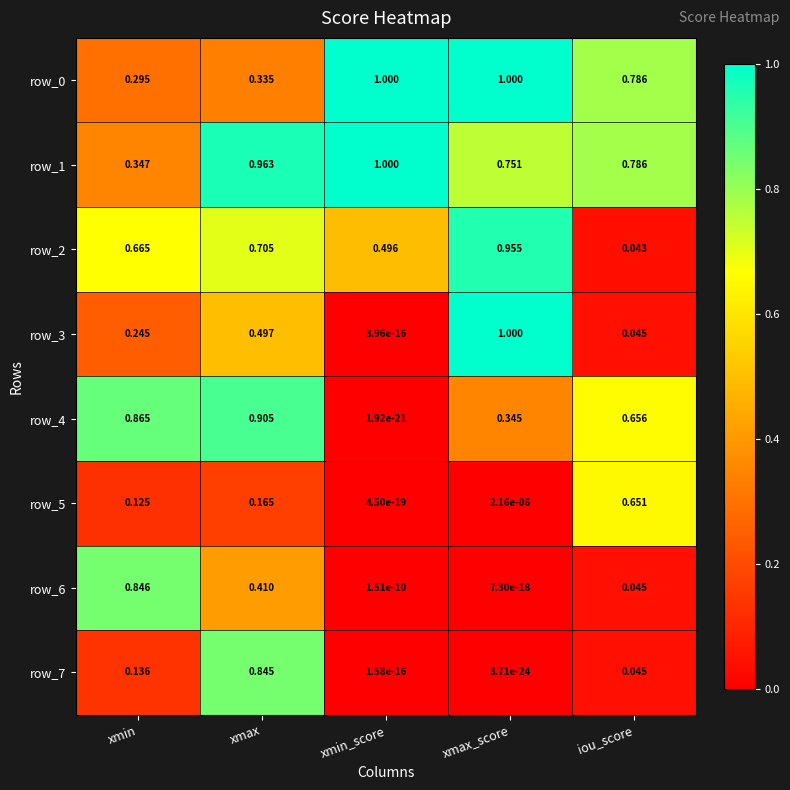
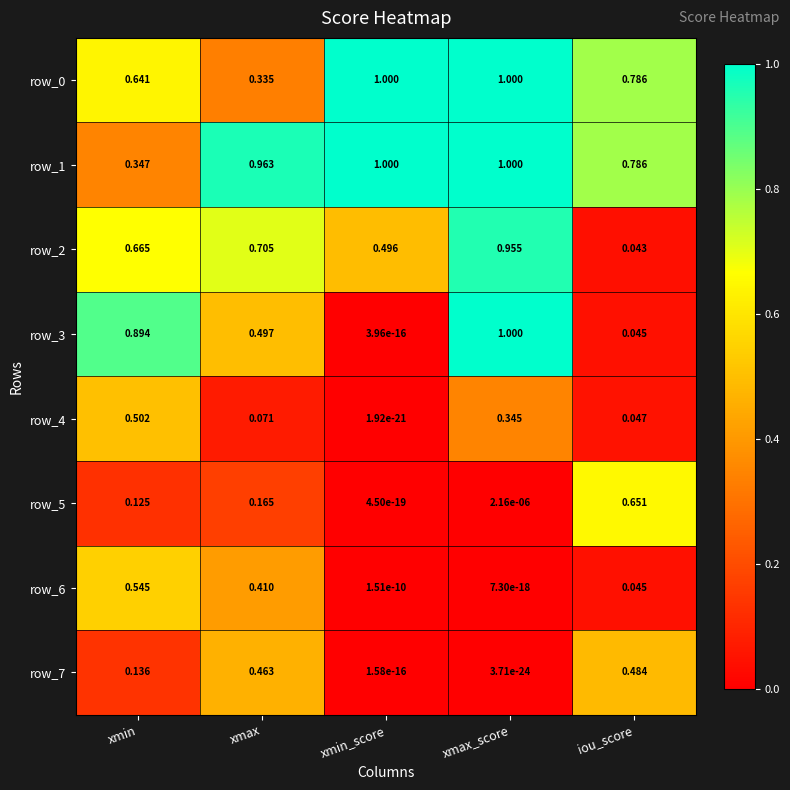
  {
    "row_0": {
-     "xmin": "0.295",
+     "xmin": "0.641",
      "xmax": "0.335",
      "xmin_score": "1.000",
      "xmax_score": "1.000",
      "iou_score": "0.786"
    },
    "row_1": {
      "xmin": "0.347",
      "xmax": "0.963",
      "xmin_score": "1.000",
-     "xmax_score": "0.751",
+     "xmax_score": "1.000",
      "iou_score": "0.786"
    },
    "row_2": {
      "xmin": "0.665",
      "xmax": "0.705",
      "xmin_score": "0.496",
      "xmax_score": "0.955",
      "iou_score": "0.043"
    },
    "row_3": {
-     "xmin": "0.245",
+     "xmin": "0.894",
      "xmax": "0.497",
      "xmin_score": "3.96e-16",
      "xmax_score": "1.000",
      "iou_score": "0.045"
    },
    "row_4": {
-     "xmin": "0.865",
-     "xmax": "0.905",
+     "xmin": "0.502",
+     "xmax": "0.071",
      "xmin_score": "1.92e-21",
      "xmax_score": "0.345",
-     "iou_score": "0.656"
+     "iou_score": "0.047"
    },
    "row_5": {
      "xmin": "0.125",
      "xmax": "0.165",
      "xmin_score": "4.50e-19",
      "xmax_score": "2.16e-06",
      "iou_score": "0.651"
    },
    "row_6": {
-     "xmin": "0.846",
+     "xmin": "0.545",
      "xmax": "0.410",
      "xmin_score": "1.51e-10",
      "xmax_score": "7.30e-18",
      "iou_score": "0.045"
    },
    "row_7": {
      "xmin": "0.136",
-     "xmax": "0.845",
+     "xmax": "0.463",
      "xmin_score": "1.58e-16",
      "xmax_score": "3.71e-24",
-     "iou_score": "0.045"
+     "iou_score": "0.484"
    }
  }
